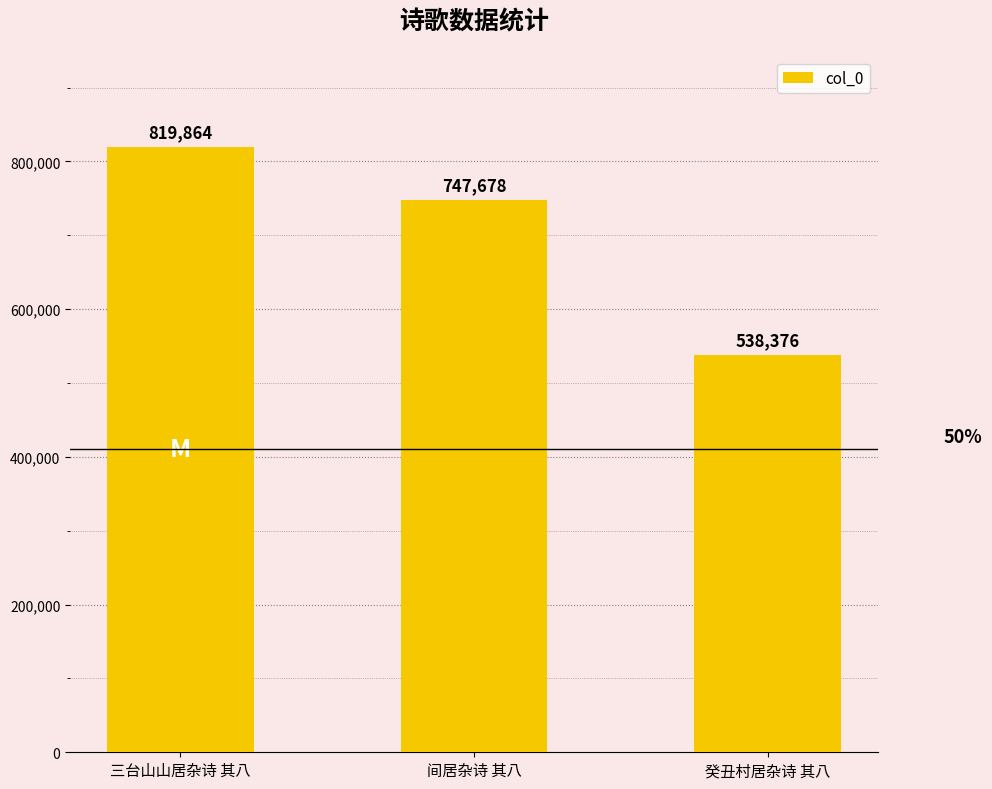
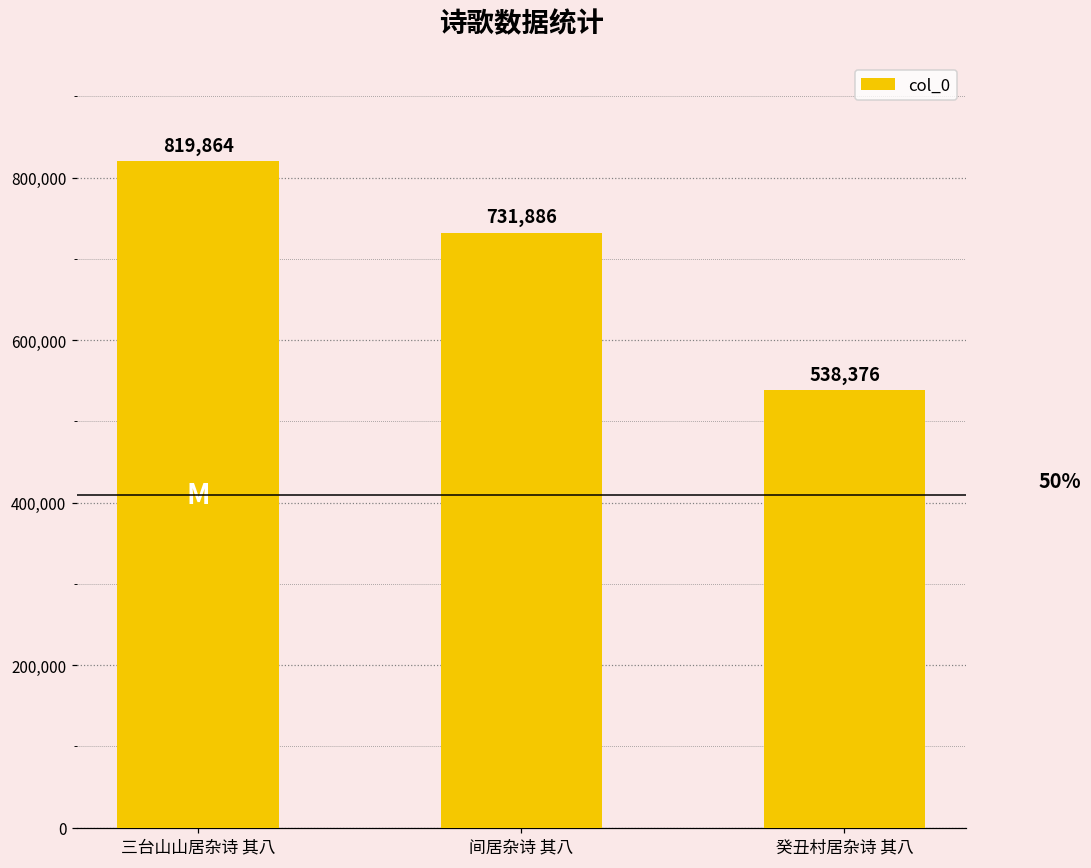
  {
    "三台山山居杂诗 其八": "819,864",
-   "间居杂诗 其八": "747,678",
+   "间居杂诗 其八": "731,886",
    "癸丑村居杂诗 其八": "538,376"
  }
